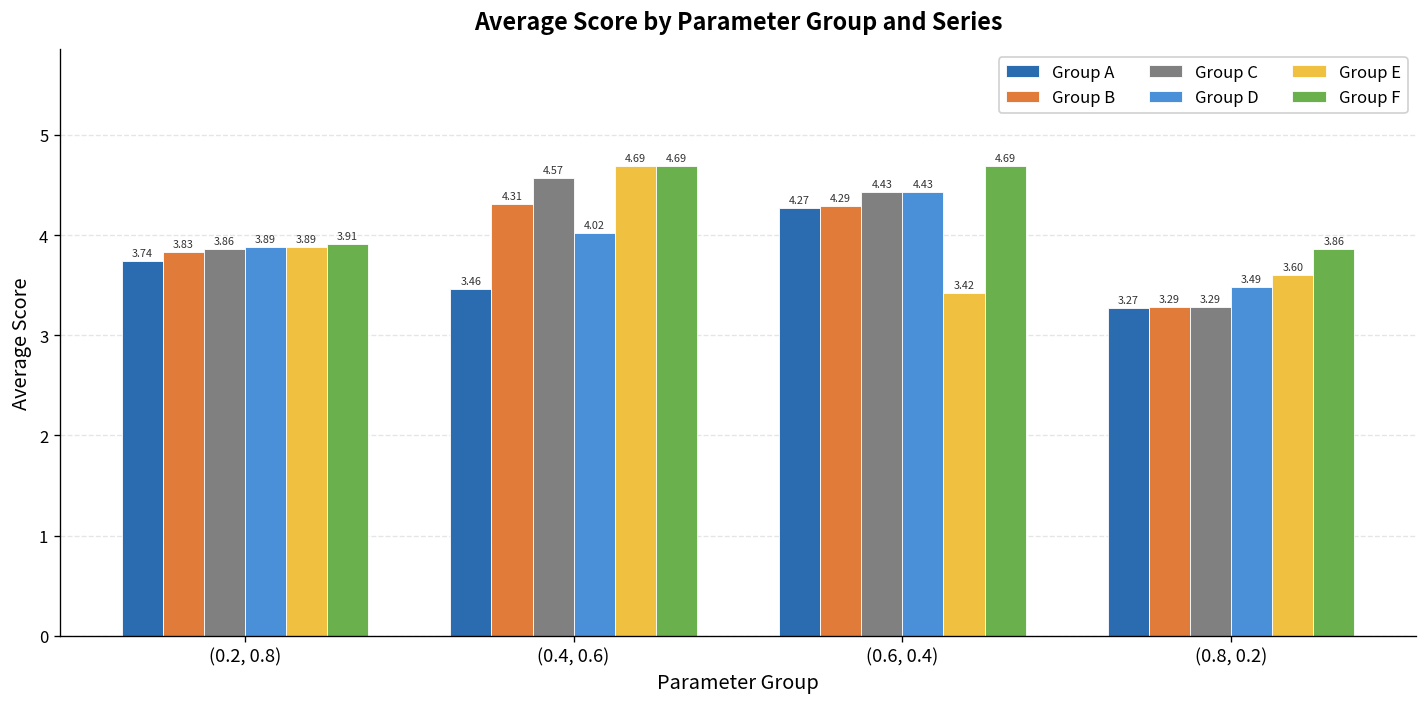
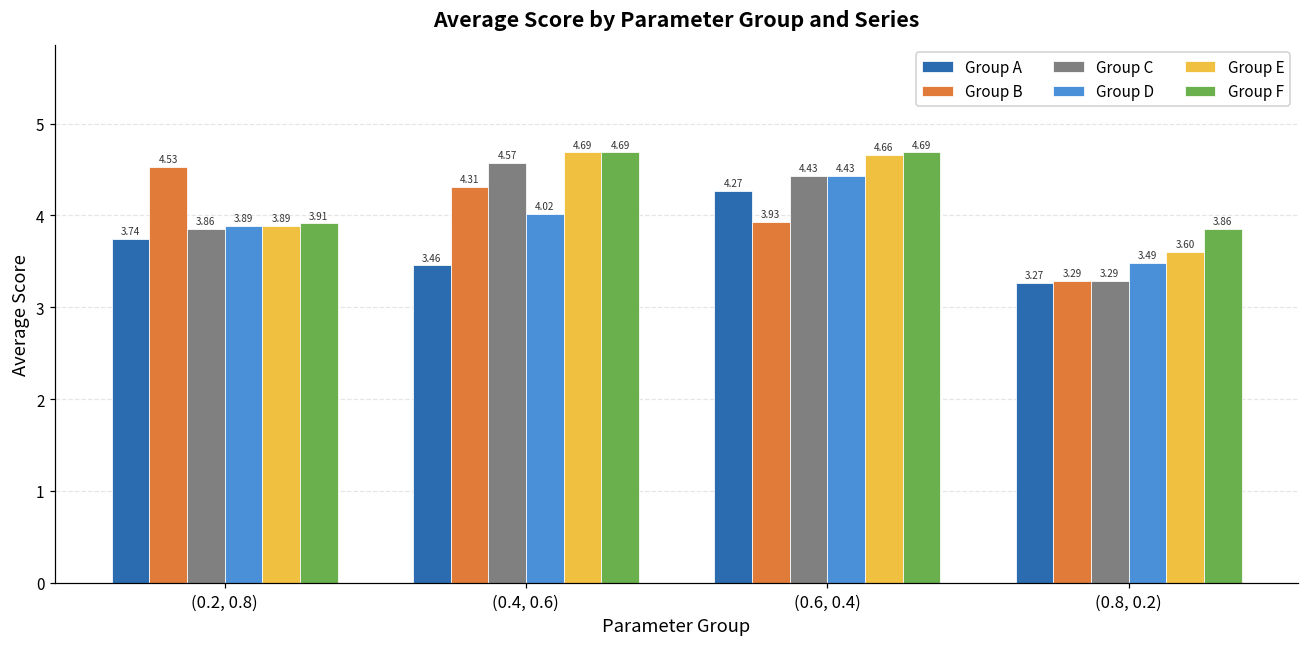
  {
    "Group A": {
      "(0.2, 0.8)": 3.74,
      "(0.4, 0.6)": 3.46,
      "(0.6, 0.4)": 4.27,
      "(0.8, 0.2)": 3.27
    },
    "Group B": {
-     "(0.2, 0.8)": 3.83,
+     "(0.2, 0.8)": 4.53,
      "(0.4, 0.6)": 4.31,
-     "(0.6, 0.4)": 4.29,
+     "(0.6, 0.4)": 3.93,
      "(0.8, 0.2)": 3.29
    },
    "Group C": {
      "(0.2, 0.8)": 3.86,
      "(0.4, 0.6)": 4.57,
      "(0.6, 0.4)": 4.43,
      "(0.8, 0.2)": 3.29
    },
    "Group D": {
      "(0.2, 0.8)": 3.89,
      "(0.4, 0.6)": 4.02,
      "(0.6, 0.4)": 4.43,
      "(0.8, 0.2)": 3.49
    },
    "Group E": {
      "(0.2, 0.8)": 3.89,
      "(0.4, 0.6)": 4.69,
-     "(0.6, 0.4)": 3.42,
+     "(0.6, 0.4)": 4.66,
      "(0.8, 0.2)": 3.60
    },
    "Group F": {
      "(0.2, 0.8)": 3.91,
      "(0.4, 0.6)": 4.69,
      "(0.6, 0.4)": 4.69,
      "(0.8, 0.2)": 3.86
    }
  }
